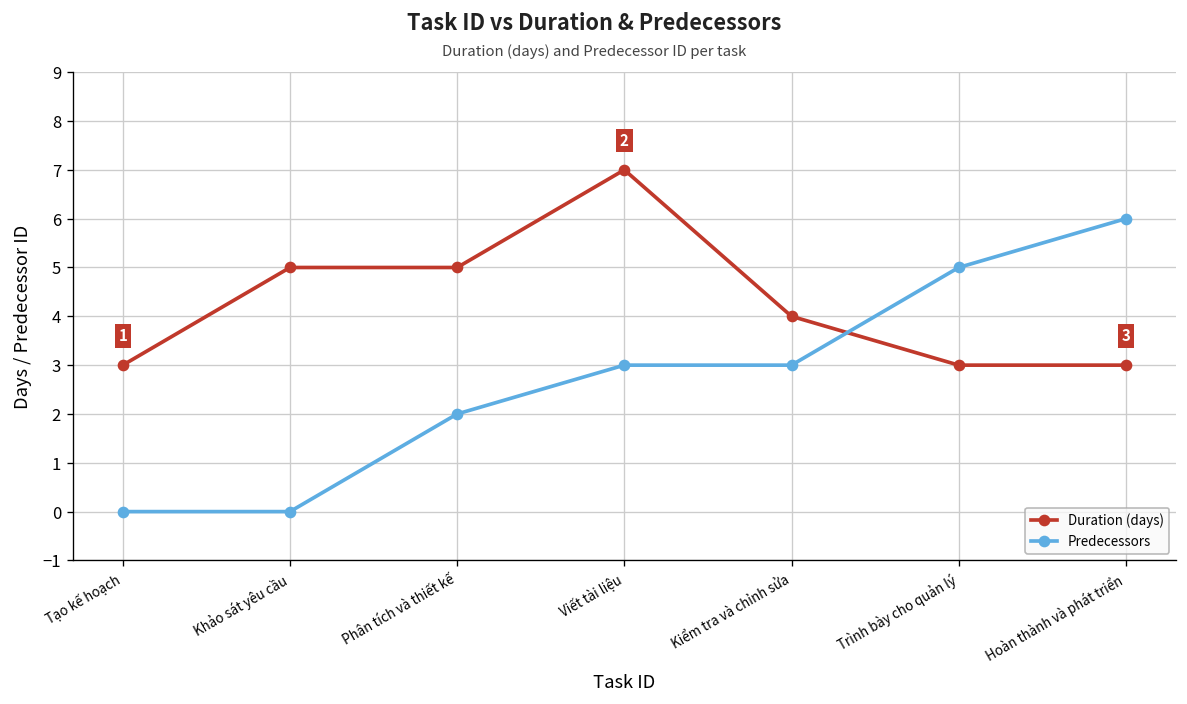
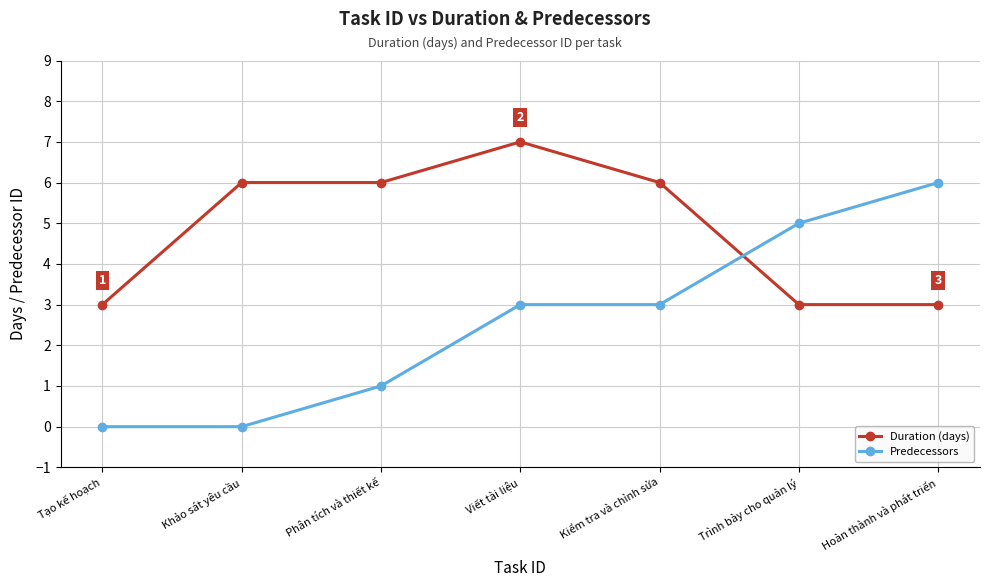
  {
    "Duration (days)": {
-     "Khảo sát yêu cầu": 5,
-     "Phân tích và thiết kế": 5,
-     "Kiểm tra và chỉnh sửa": 4,
+     "Khảo sát yêu cầu": 6,
+     "Phân tích và thiết kế": 6,
+     "Kiểm tra và chỉnh sửa": 6,
      "Trình bày cho quản lý": 3
    },
    "Predecessors": {
      "Tạo kế hoạch": 0,
      "Khảo sát yêu cầu": 0,
-     "Phân tích và thiết kế": 2,
+     "Phân tích và thiết kế": 1,
      "Viết tài liệu": 3,
      "Kiểm tra và chỉnh sửa": 3,
      "Trình bày cho quản lý": 5,
      "Hoàn thành và phát triển": 6
    }
  }
